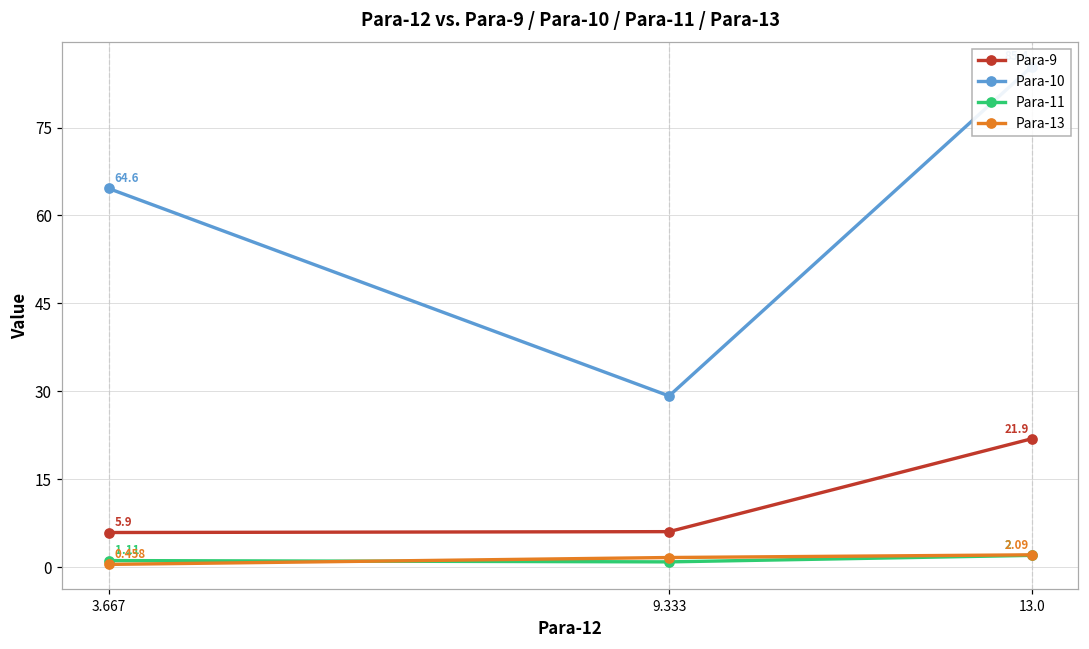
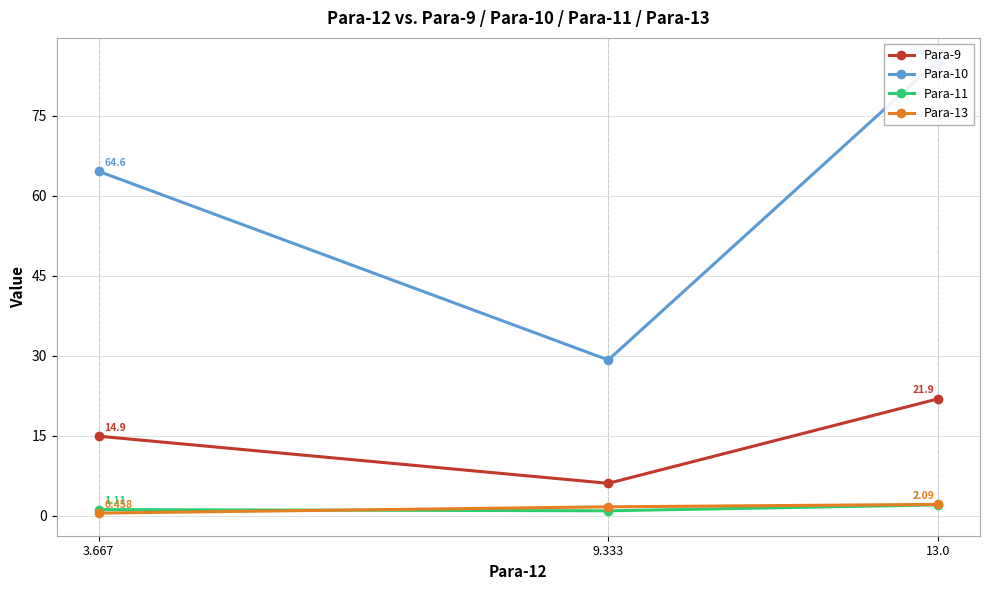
  {
    "Para-9": {
-     "3.667": 5.9,
+     "3.667": 14.9,
      "13.0": 21.9
    },
    "Para-10": {
      "3.667": 64.6
    },
    "Para-11": {
      "9.333": 1
    },
    "Para-13": {
      "9.333": 2
    }
  }
